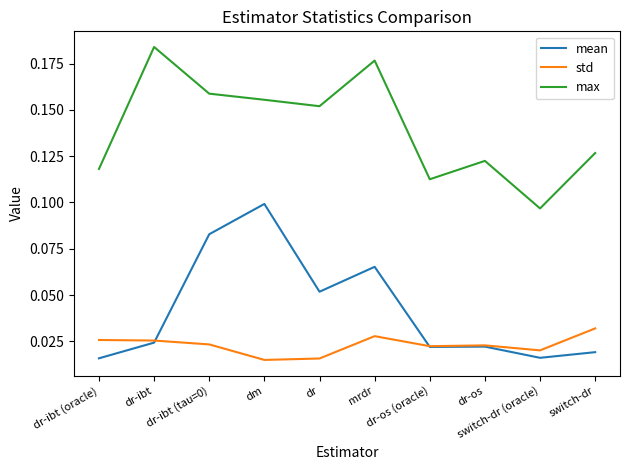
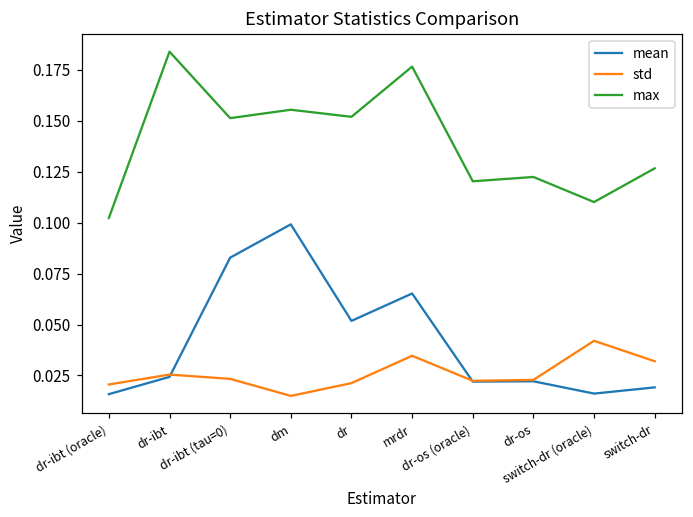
  {
    "mean": {
      "dr-ibt (oracle)": 0.016,
      "dr-ibt (tau=0)": 0.083,
      "dm": 0.099,
      "dr": 0.052,
      "mrdr": 0.065,
      "switch-dr (oracle)": 0.016,
      "switch-dr": 0.019
    },
    "std": {
-     "dr-ibt (oracle)": 0.026,
+     "dr-ibt (oracle)": 0.021,
      "dr-ibt (tau=0)": 0.023,
      "dm": 0.015,
-     "dr": 0.016,
-     "mrdr": 0.028,
-     "switch-dr (oracle)": 0.020,
+     "dr": 0.021,
+     "mrdr": 0.035,
+     "switch-dr (oracle)": 0.042,
      "switch-dr": 0.032
    },
    "max": {
-     "dr-ibt (oracle)": 0.118,
+     "dr-ibt (oracle)": 0.102,
      "dr-ibt": 0.184,
-     "dr-ibt (tau=0)": 0.159,
+     "dr-ibt (tau=0)": 0.151,
      "dm": 0.155,
      "dr": 0.152,
      "mrdr": 0.177,
-     "dr-os (oracle)": 0.113,
+     "dr-os (oracle)": 0.120,
      "dr-os": 0.122,
-     "switch-dr (oracle)": 0.097,
+     "switch-dr (oracle)": 0.110,
      "switch-dr": 0.127
    }
  }
